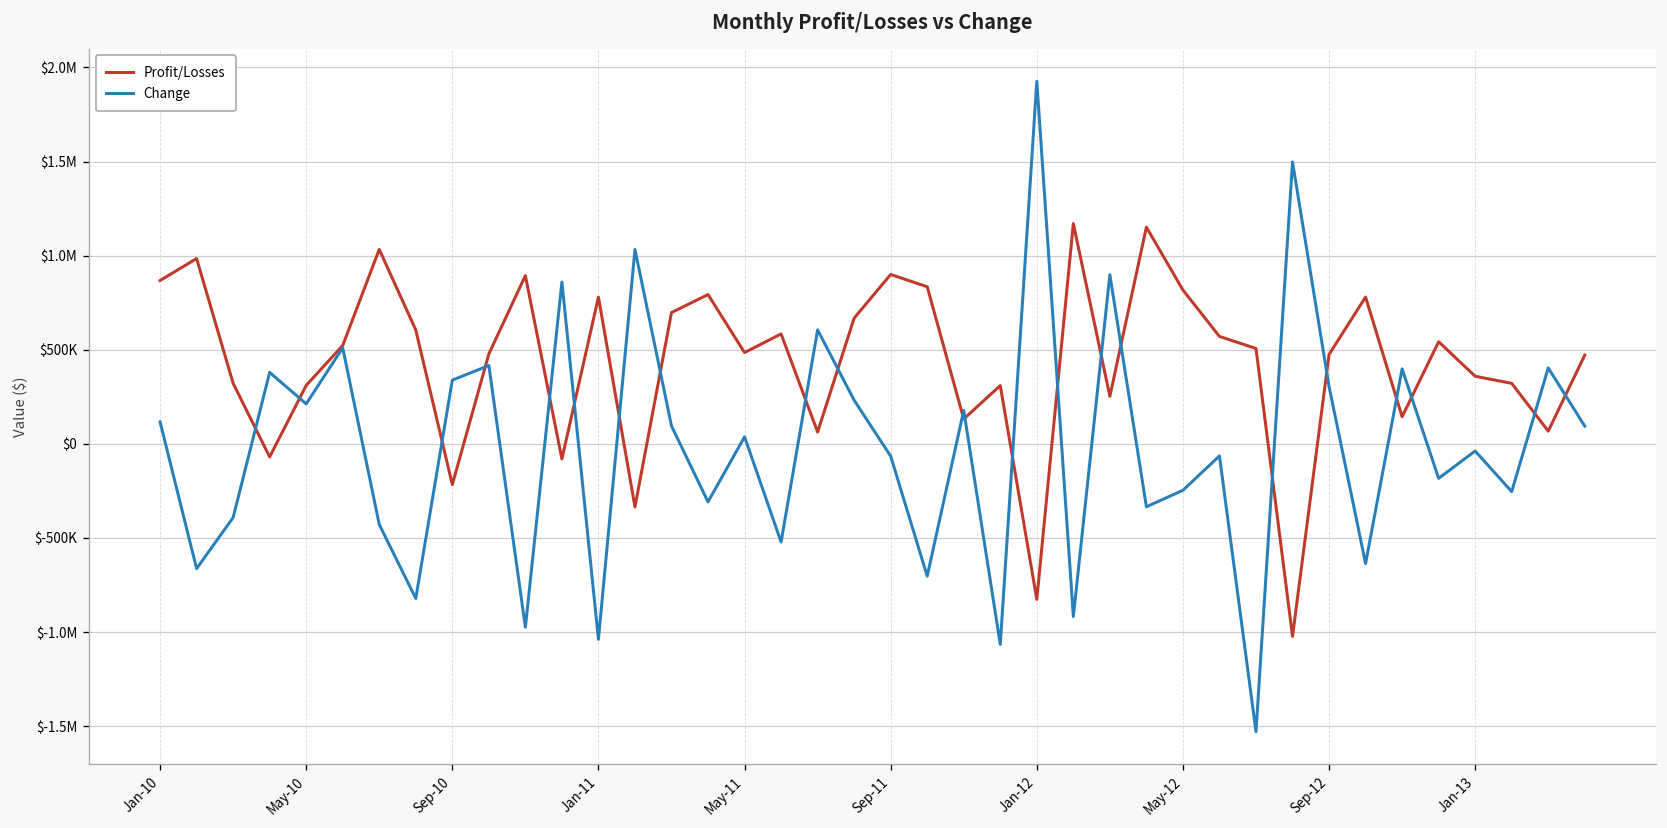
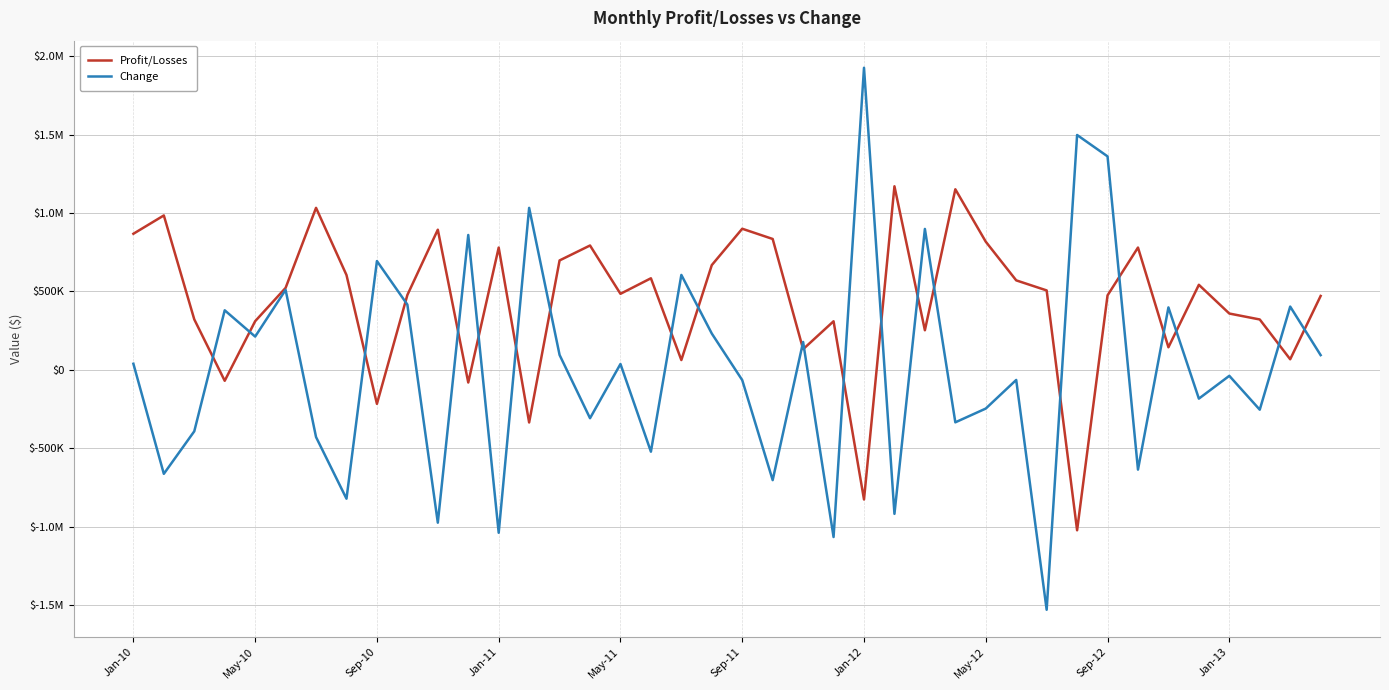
  {
    "Profit/Losses": {
      "Jan-10": "$870000",
      "May-10": "$310000",
      "Sep-10": "$-220000",
      "Jan-11": "$780000",
      "May-11": "$490000",
      "Sep-11": "$900000",
      "Jan-12": "$-830000",
      "May-12": "$820000",
      "Sep-12": "$480000",
      "Jan-13": "$360000"
    },
    "Change": {
-     "Jan-10": "$120000",
+     "Jan-10": "$40000",
      "May-10": "$210000",
-     "Sep-10": "$340000",
+     "Sep-10": "$690000",
      "Jan-11": "$-1040000",
      "May-11": "$40000",
      "Sep-11": "$-70000",
      "Jan-12": "$1930000",
      "May-12": "$-250000",
-     "Sep-12": "$300000",
+     "Sep-12": "$1360000",
      "Jan-13": "$-40000"
    }
  }
